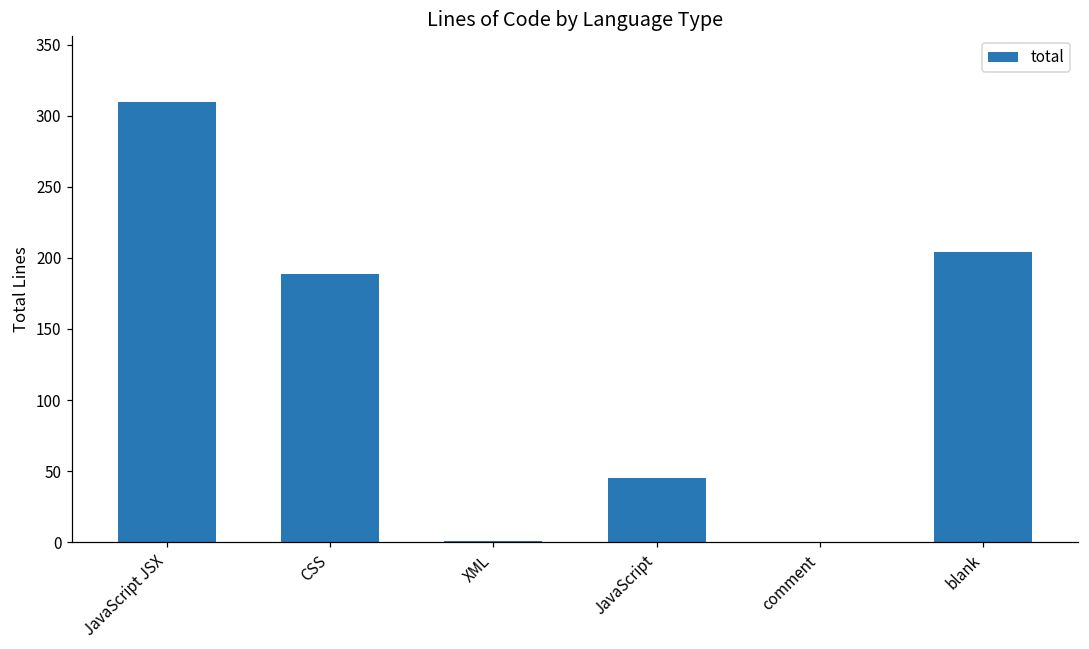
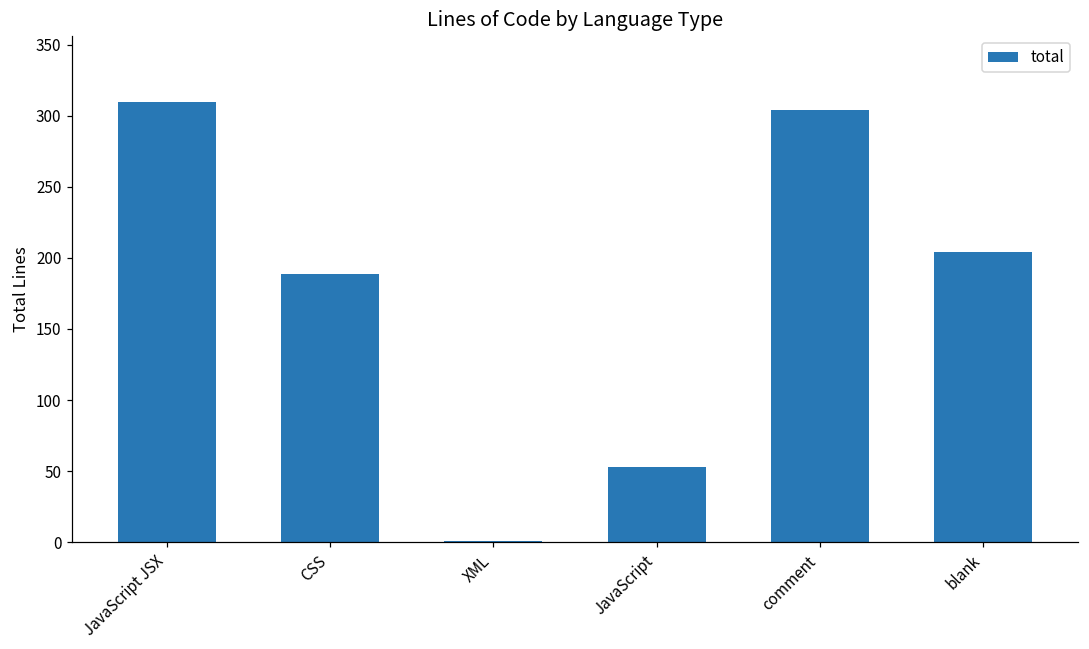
  {
    "JavaScript JSX": 310,
    "CSS": 189,
-   "JavaScript": 45,
-   "comment": 0,
+   "JavaScript": 53,
+   "comment": 304,
    "blank": 204
  }
